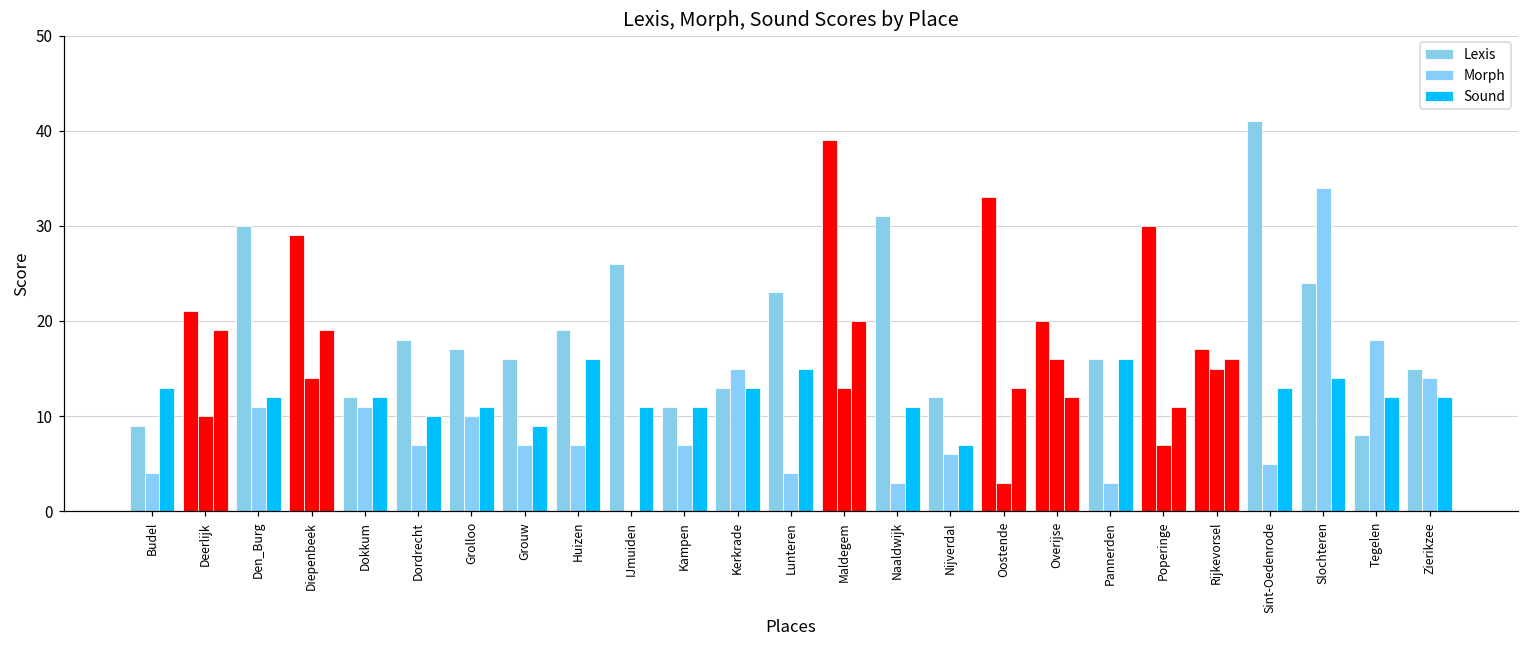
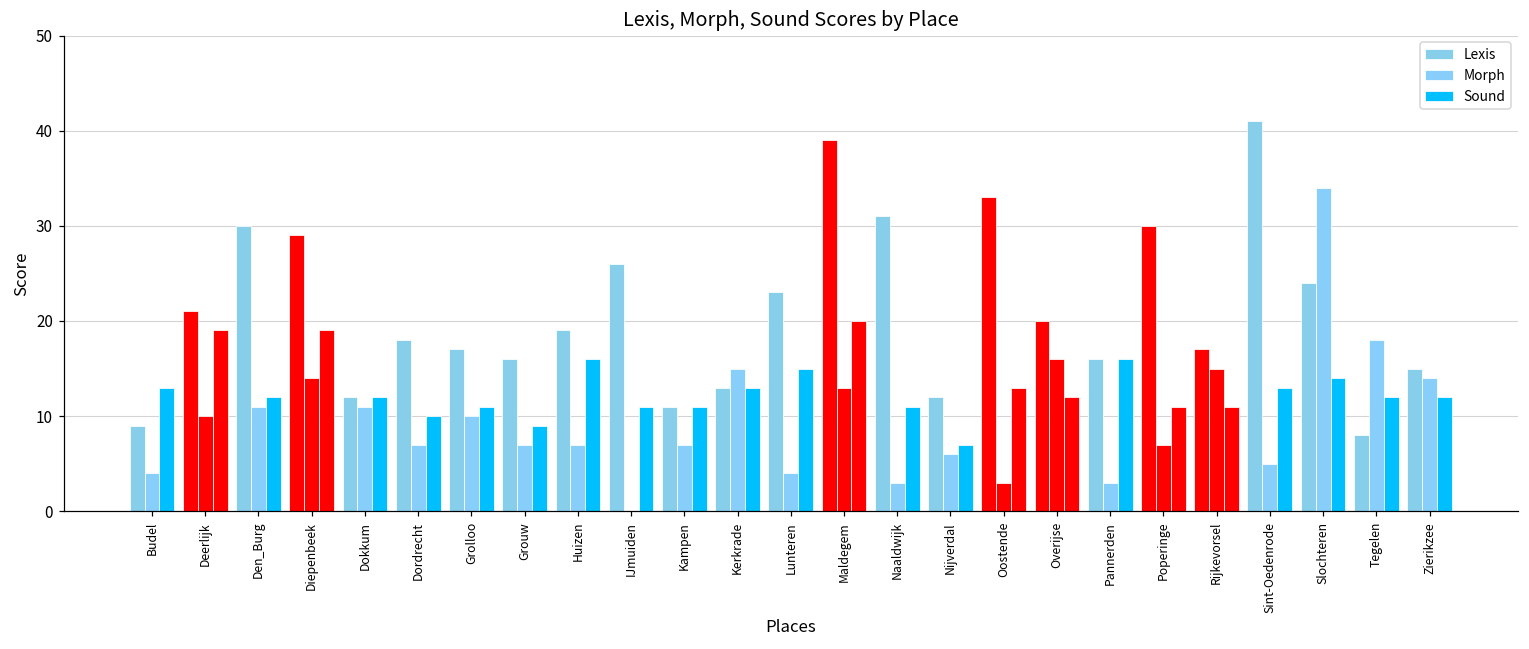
  {
    "Sound": {
      "Budel": 13,
      "Deerlijk": 19,
      "Den_Burg": 12,
      "Diepenbeek": 19,
      "Dokkum": 12,
      "Dordrecht": 10,
      "Grolloo": 11,
      "Grouw": 9,
      "Huizen": 16,
      "IJmuiden": 11,
      "Kampen": 11,
      "Kerkrade": 13,
      "Lunteren": 15,
      "Maldegem": 20,
      "Naaldwijk": 11,
      "Nijverdal": 7,
      "Oostende": 13,
      "Overijse": 12,
      "Pannerden": 16,
      "Poperinge": 11,
-     "Rijkevorsel": 16,
+     "Rijkevorsel": 11,
      "Sint-Oedenrode": 13,
      "Slochteren": 14,
      "Tegelen": 12,
      "Zierikzee": 12
    }
  }
